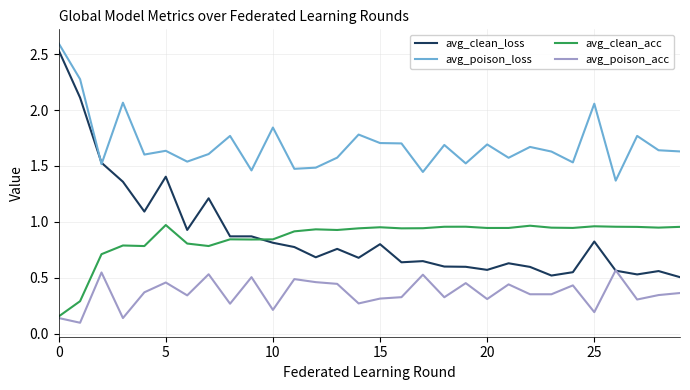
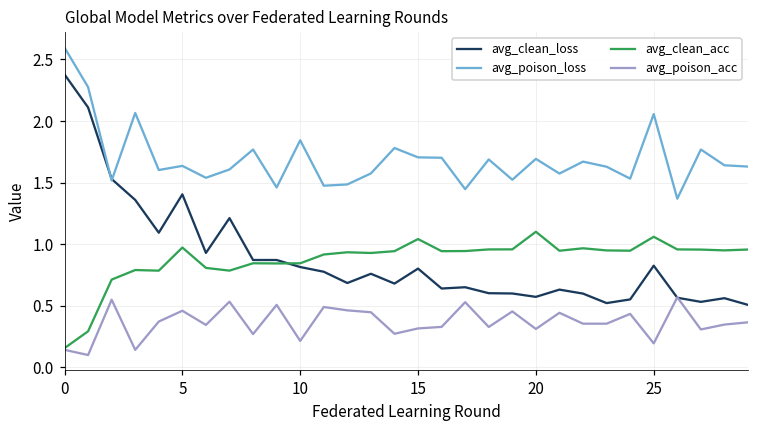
  {
    "avg_clean_loss": {
-     "0": 2.53,
+     "0": 2.38,
      "5": 1.40,
      "10": 0.81,
      "15": 0.80,
      "20": 0.57,
      "25": 0.82
    },
    "avg_clean_acc": {
      "5": 0.97,
      "10": 0.84,
-     "15": 0.95,
-     "20": 0.95,
-     "25": 0.96
+     "15": 1.04,
+     "20": 1.10,
+     "25": 1.06
    }
  }
